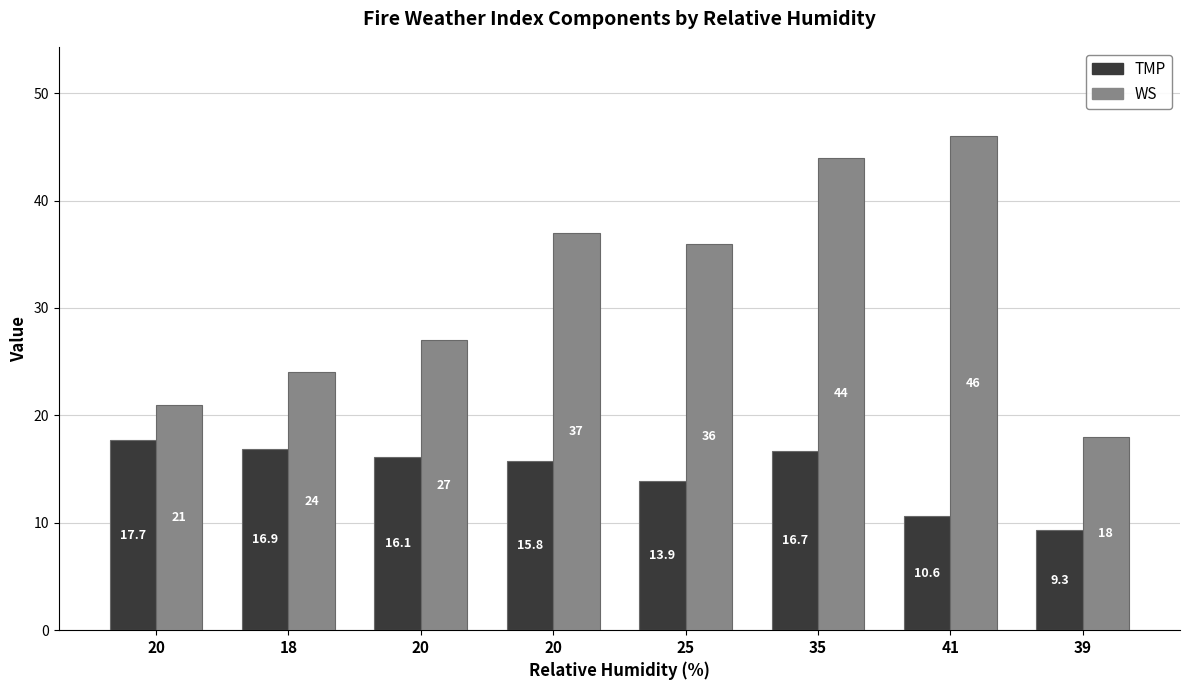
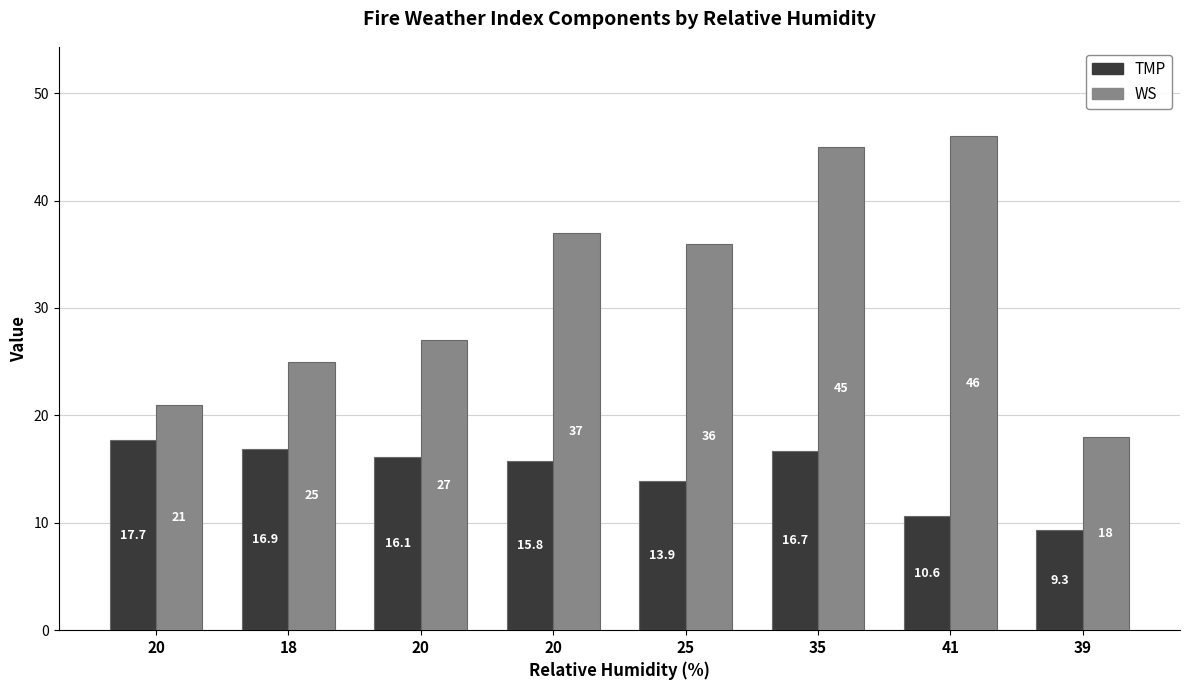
  {
    "TMP": {
      "18": 16.9,
      "25": 13.9,
      "35": 16.7,
      "41": 10.6,
      "39": 9.3
    },
    "WS": {
-     "18": 24,
+     "18": 25,
      "25": 36,
-     "35": 44,
+     "35": 45,
      "41": 46,
      "39": 18
    }
  }
